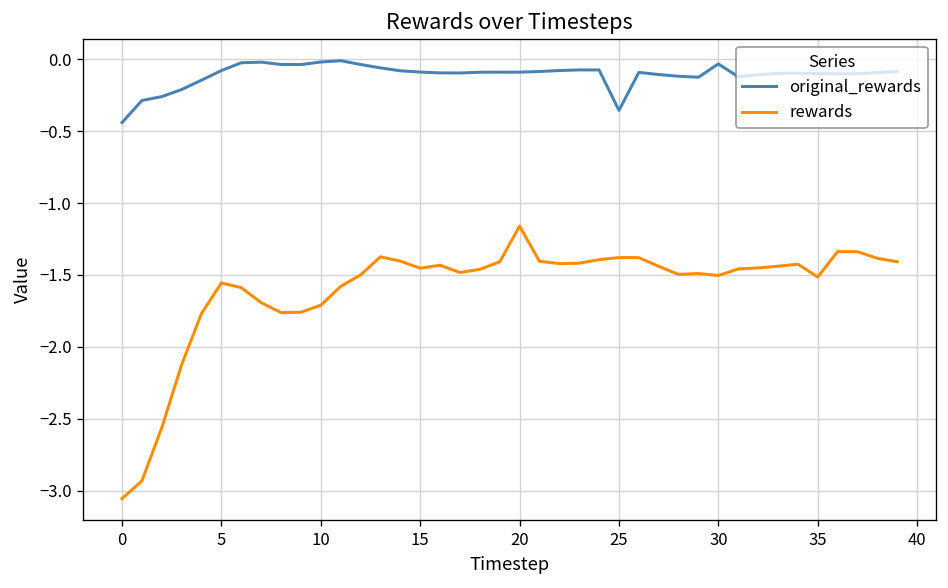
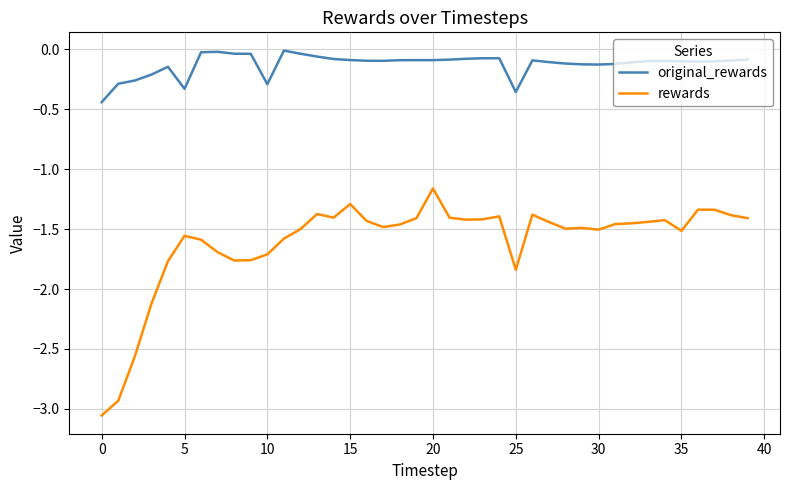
  {
    "original_rewards": {
      "0": -0.44,
-     "5": -0.08,
-     "10": -0.02,
+     "5": -0.33,
+     "10": -0.29,
      "15": -0.09,
      "20": -0.09,
      "25": -0.36,
-     "30": -0.03
+     "30": -0.13
    },
    "rewards": {
      "0": -3.05,
      "5": -1.56,
      "10": -1.71,
-     "15": -1.45,
+     "15": -1.29,
      "20": -1.16,
-     "25": -1.38,
+     "25": -1.84,
      "30": -1.50,
      "35": -1.51
    }
  }
